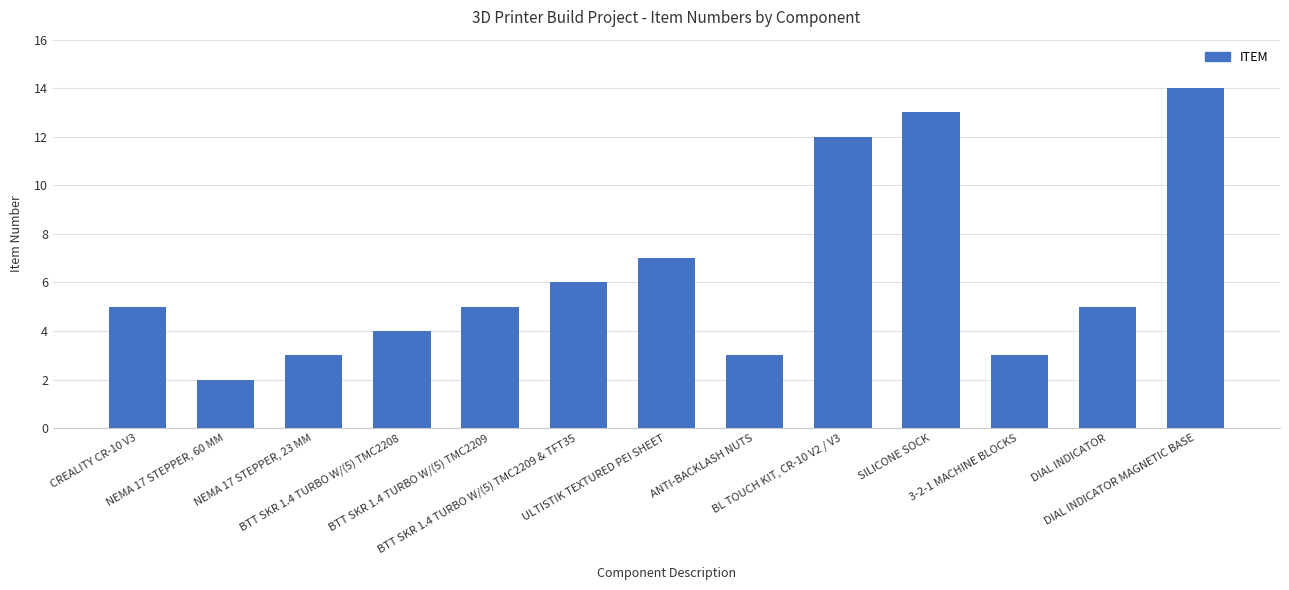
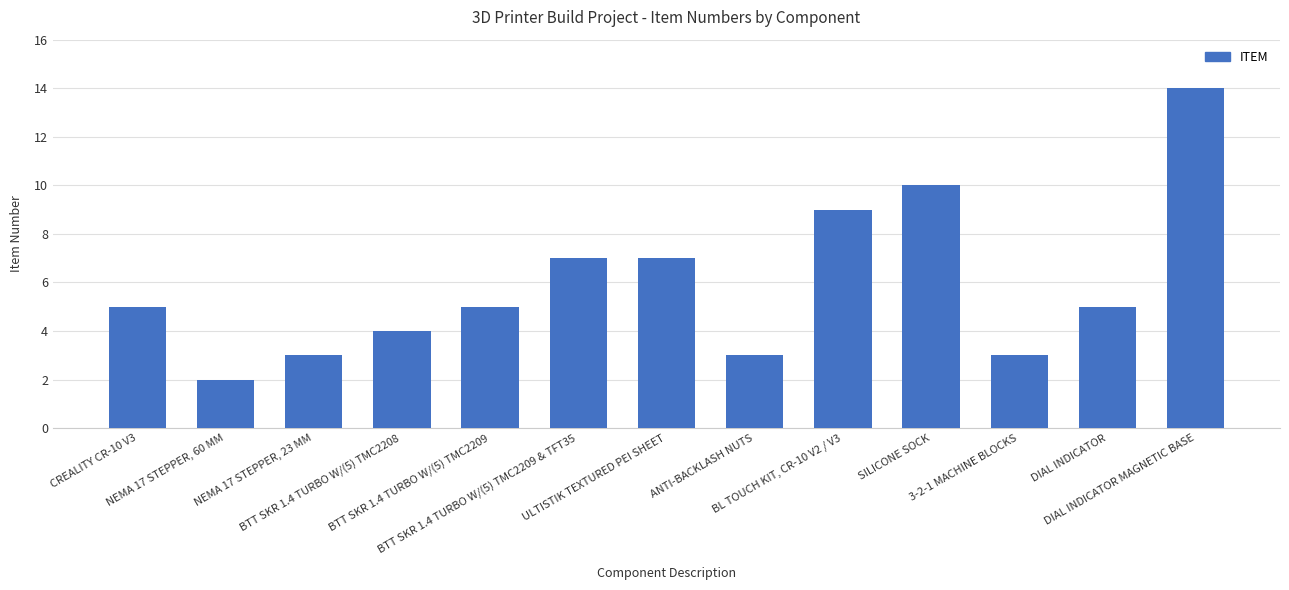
  {
    "CREALITY CR-10 V3": 5,
    "NEMA 17 STEPPER, 60 MM": 2,
    "NEMA 17 STEPPER, 23 MM": 3,
    "BTT SKR 1.4 TURBO W/(5) TMC2208": 4,
    "BTT SKR 1.4 TURBO W/(5) TMC2209": 5,
-   "BTT SKR 1.4 TURBO W/(5) TMC2209 & TFT35": 6,
+   "BTT SKR 1.4 TURBO W/(5) TMC2209 & TFT35": 7,
    "ULTISTIK TEXTURED PEI SHEET": 7,
    "ANTI-BACKLASH NUTS": 3,
-   "BL TOUCH KIT, CR-10 V2 / V3": 12,
-   "SILICONE SOCK": 13,
+   "BL TOUCH KIT, CR-10 V2 / V3": 9,
+   "SILICONE SOCK": 10,
    "3-2-1 MACHINE BLOCKS": 3,
    "DIAL INDICATOR": 5,
    "DIAL INDICATOR MAGNETIC BASE": 14
  }
